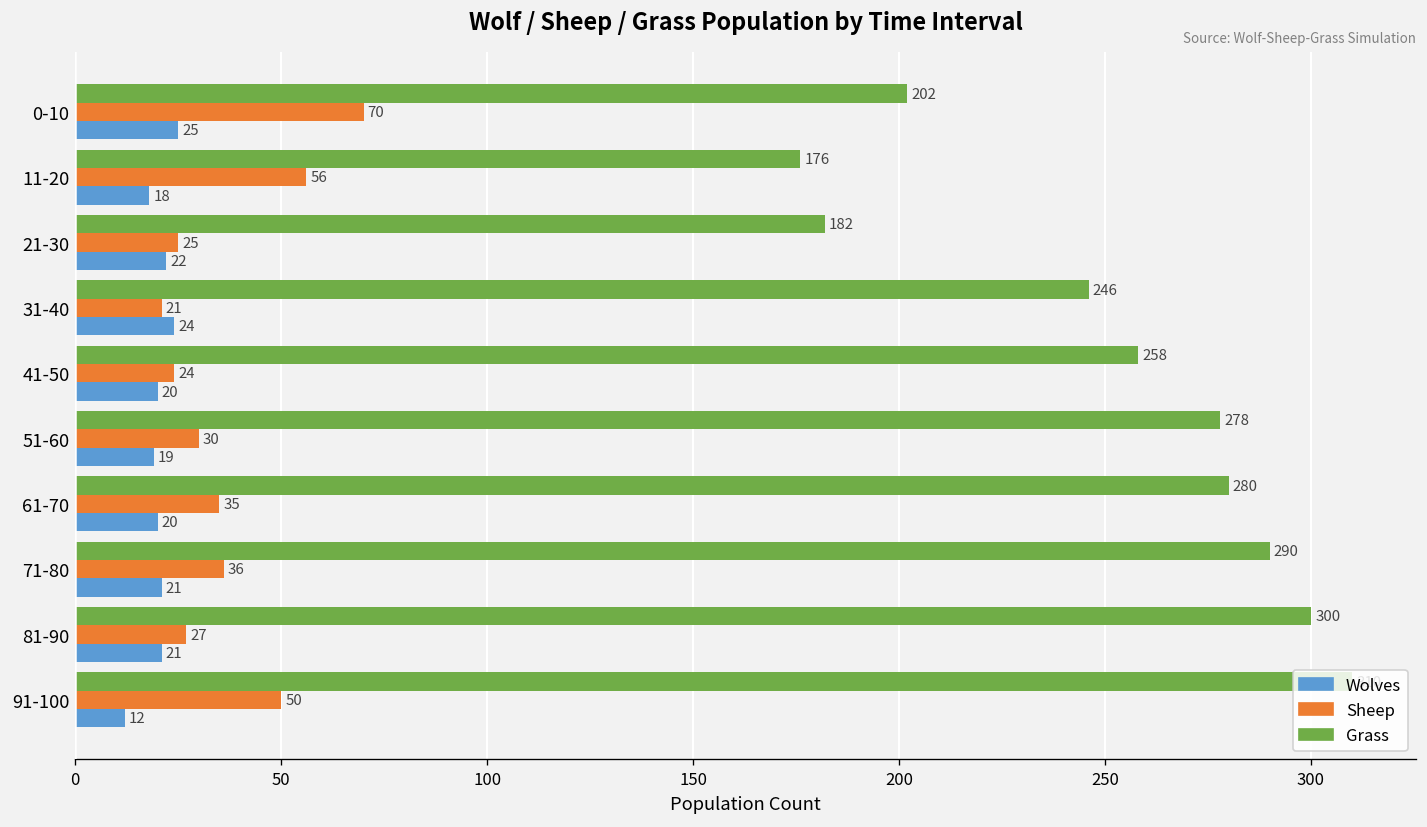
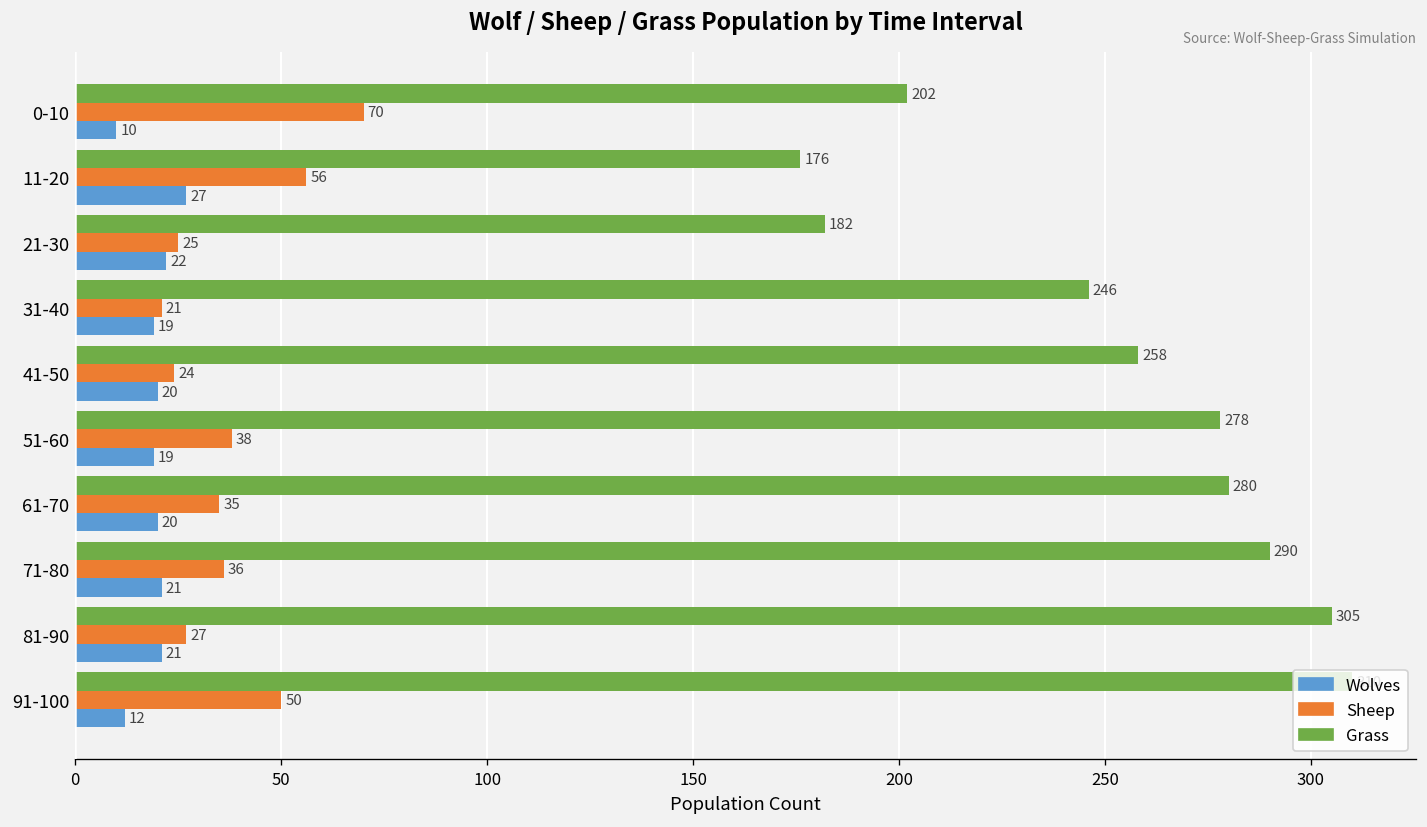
  {
    "Wolves": {
-     "0-10": 25,
-     "11-20": 18,
+     "0-10": 10,
+     "11-20": 27,
      "21-30": 22,
-     "31-40": 24,
+     "31-40": 19,
      "41-50": 20,
      "51-60": 19,
      "61-70": 20,
      "71-80": 21,
      "81-90": 21,
      "91-100": 12
    },
    "Sheep": {
      "0-10": 70,
      "11-20": 56,
      "21-30": 25,
      "31-40": 21,
      "41-50": 24,
-     "51-60": 30,
+     "51-60": 38,
      "61-70": 35,
      "71-80": 36,
      "81-90": 27,
      "91-100": 50
    },
    "Grass": {
      "0-10": 202,
      "11-20": 176,
      "21-30": 182,
      "31-40": 246,
      "41-50": 258,
      "51-60": 278,
      "61-70": 280,
      "71-80": 290,
-     "81-90": 300
+     "81-90": 305
    }
  }
